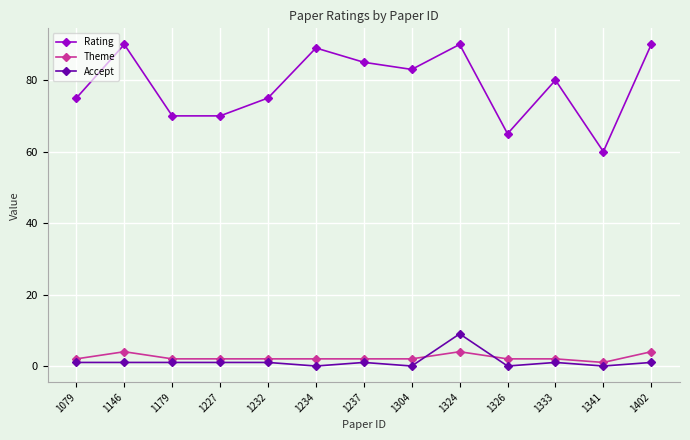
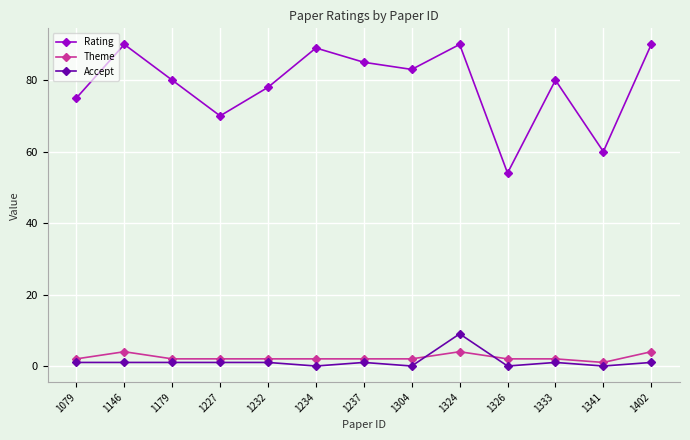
  {
    "Rating": {
      "1079": 75,
      "1146": 90,
-     "1179": 70,
+     "1179": 80,
      "1227": 70,
-     "1232": 75,
+     "1232": 78,
      "1234": 89,
      "1237": 85,
      "1304": 83,
      "1324": 90,
-     "1326": 65,
+     "1326": 54,
      "1333": 80,
      "1341": 60,
      "1402": 90
    },
    "Theme": {
      "1079": 2,
      "1146": 4,
      "1179": 2,
      "1227": 2,
      "1232": 2,
      "1234": 2,
      "1237": 2,
      "1304": 2,
      "1324": 4,
      "1326": 2,
      "1333": 2,
      "1341": 1,
      "1402": 4
    },
    "Accept": {
      "1079": 1,
      "1146": 1,
      "1179": 1,
      "1227": 1,
      "1232": 1,
      "1234": 0,
      "1237": 1,
      "1304": 0,
      "1324": 9,
      "1326": 0,
      "1333": 1,
      "1341": 0,
      "1402": 1
    }
  }
